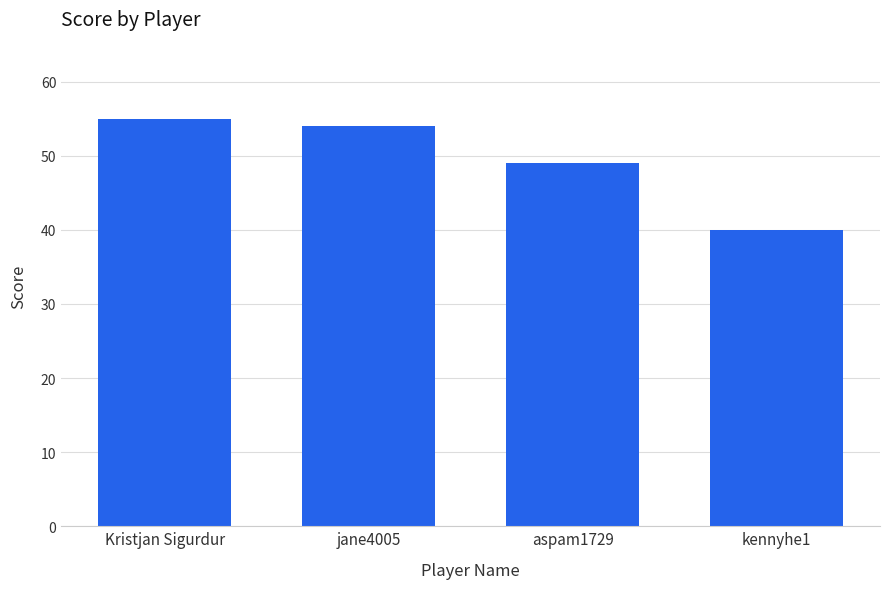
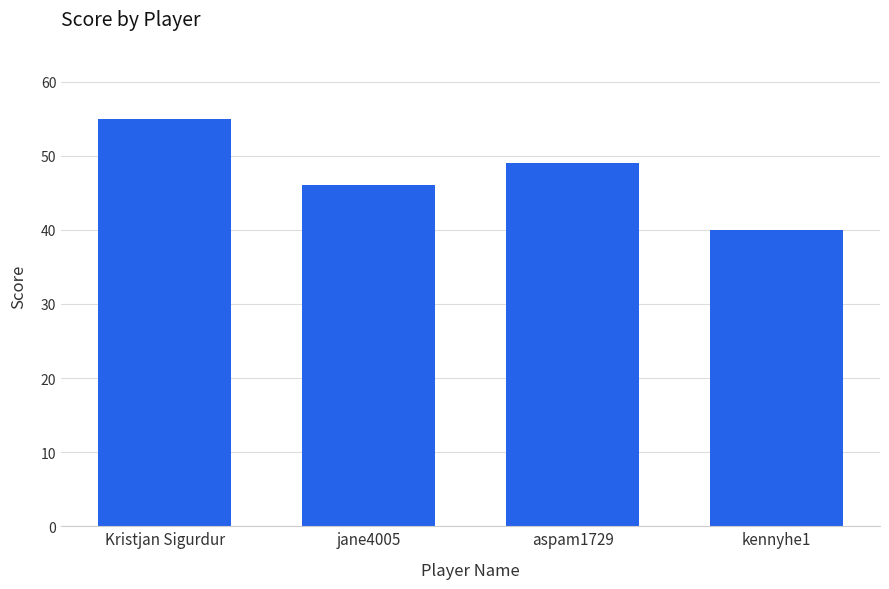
  {
    "Kristjan Sigurdur": 55,
-   "jane4005": 54,
+   "jane4005": 46,
    "aspam1729": 49,
    "kennyhe1": 40
  }
